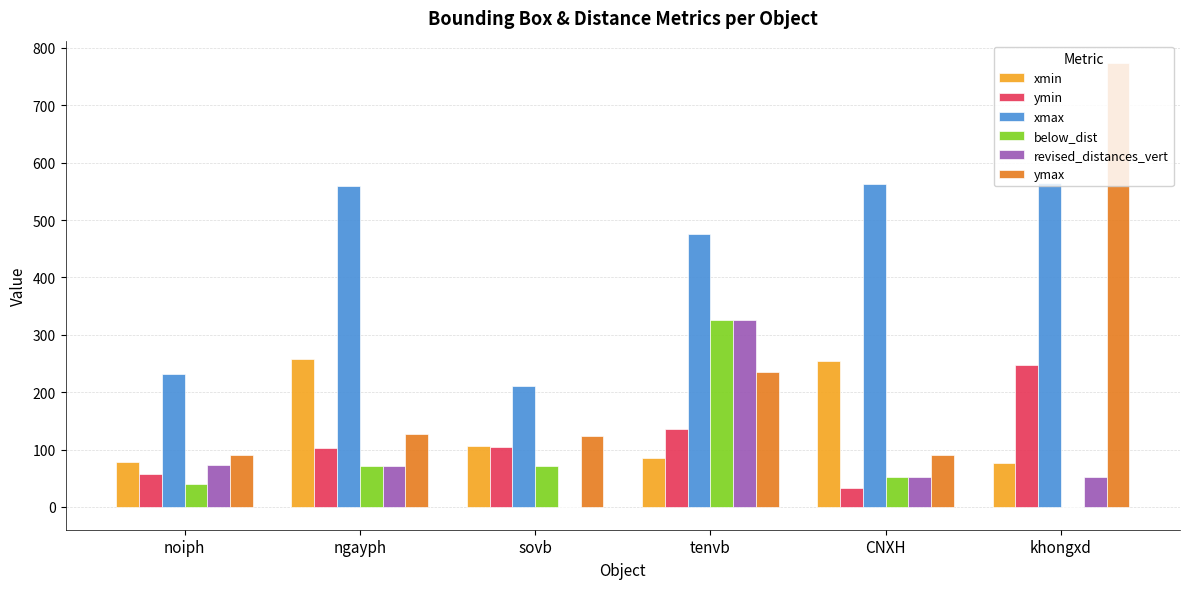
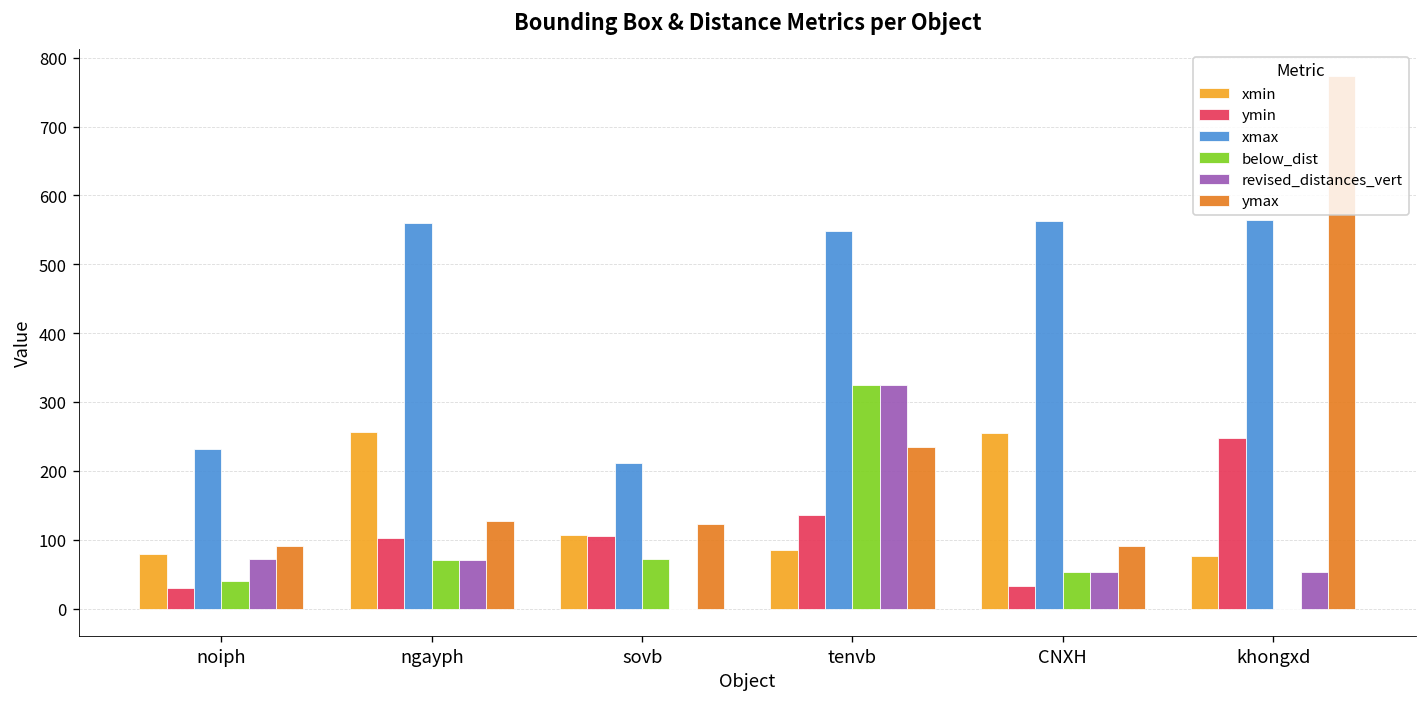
  {
    "ymin": {
-     "noiph": 60,
+     "noiph": 30,
      "ngayph": 100,
      "sovb": 110,
      "tenvb": 140,
      "CNXH": 30,
      "khongxd": 250
    },
    "xmax": {
      "noiph": 230,
      "ngayph": 560,
      "sovb": 210,
-     "tenvb": 480,
+     "tenvb": 550,
      "CNXH": 560
    },
    "below_dist": {
      "noiph": 40,
      "ngayph": 70,
      "sovb": 70,
      "tenvb": 330,
      "CNXH": 50,
      "khongxd": 0
    },
    "revised_distances_vert": {
      "noiph": 70,
      "ngayph": 70,
      "tenvb": 330,
      "CNXH": 50,
      "khongxd": 50
    }
  }
